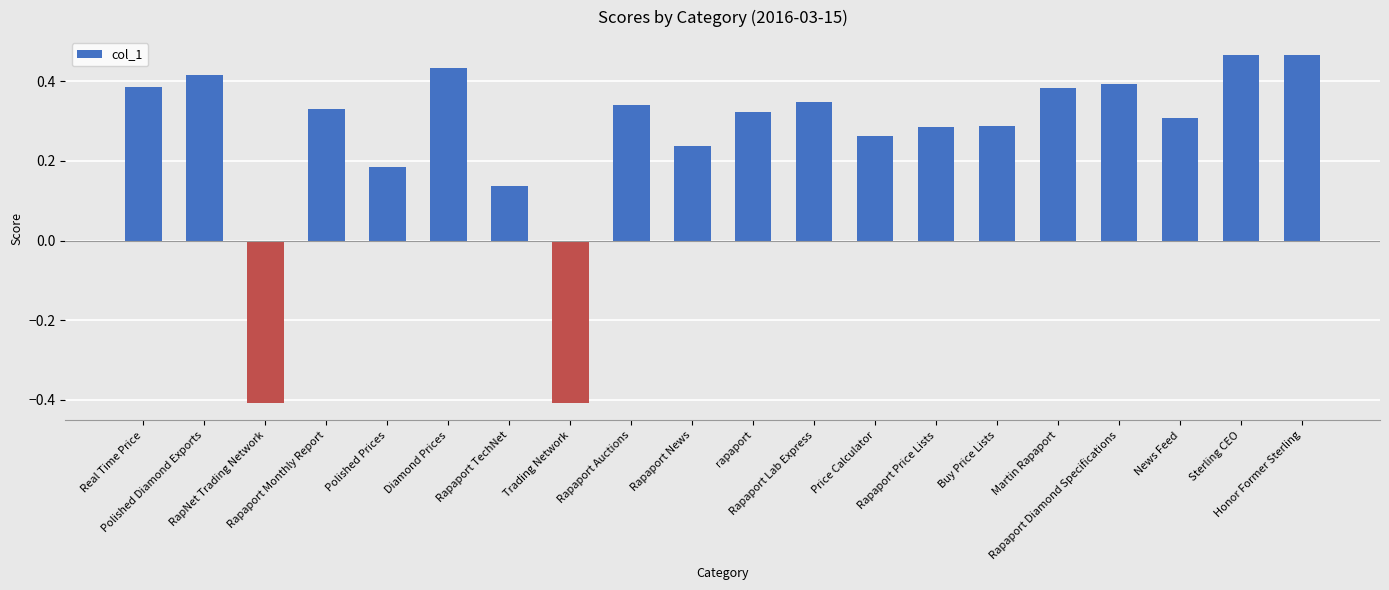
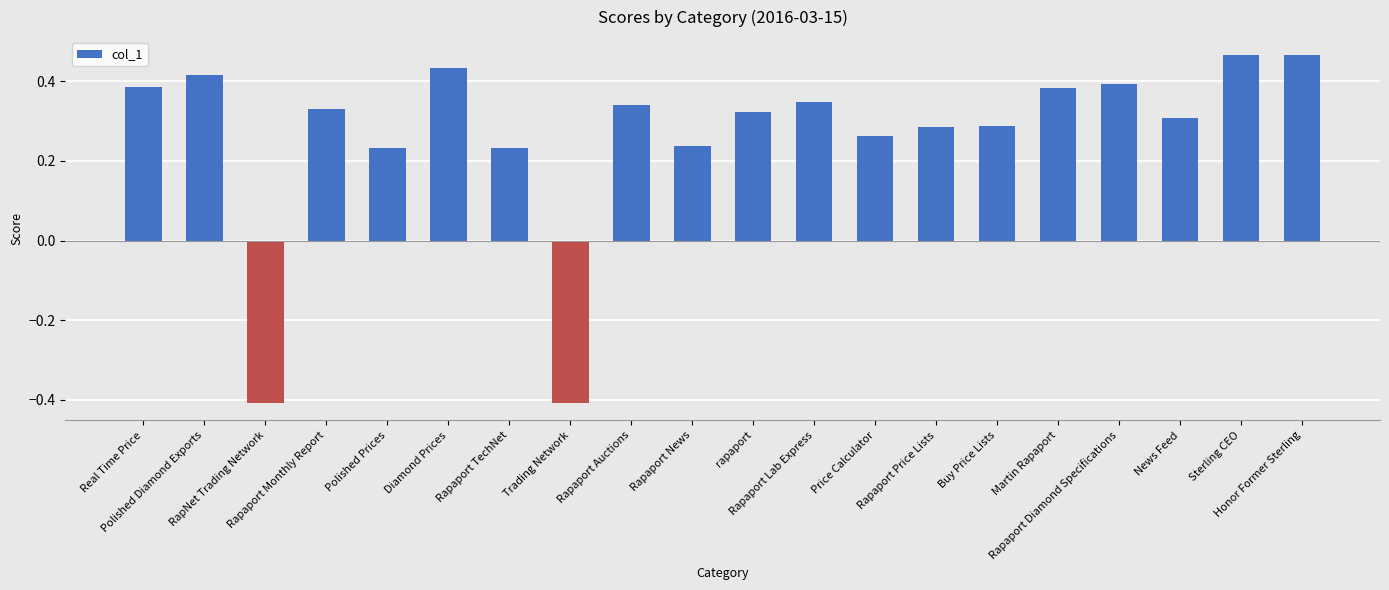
  {
    "Real Time Price": 0.39,
    "Polished Diamond Exports": 0.42,
    "RapNet Trading Network": -0.41,
    "Rapaport Monthly Report": 0.33,
-   "Polished Prices": 0.19,
+   "Polished Prices": 0.23,
    "Diamond Prices": 0.43,
-   "Rapaport TechNet": 0.14,
+   "Rapaport TechNet": 0.23,
    "Trading Network": -0.41,
    "Rapaport Auctions": 0.34,
    "Rapaport News": 0.24,
    "rapaport": 0.32,
    "Rapaport Lab Express": 0.35,
    "Price Calculator": 0.26,
    "Rapaport Price Lists": 0.29,
    "Buy Price Lists": 0.29,
    "Martin Rapaport": 0.38,
    "Rapaport Diamond Specifications": 0.39,
    "News Feed": 0.31,
    "Sterling CEO": 0.47,
    "Honor Former Sterling": 0.47
  }
